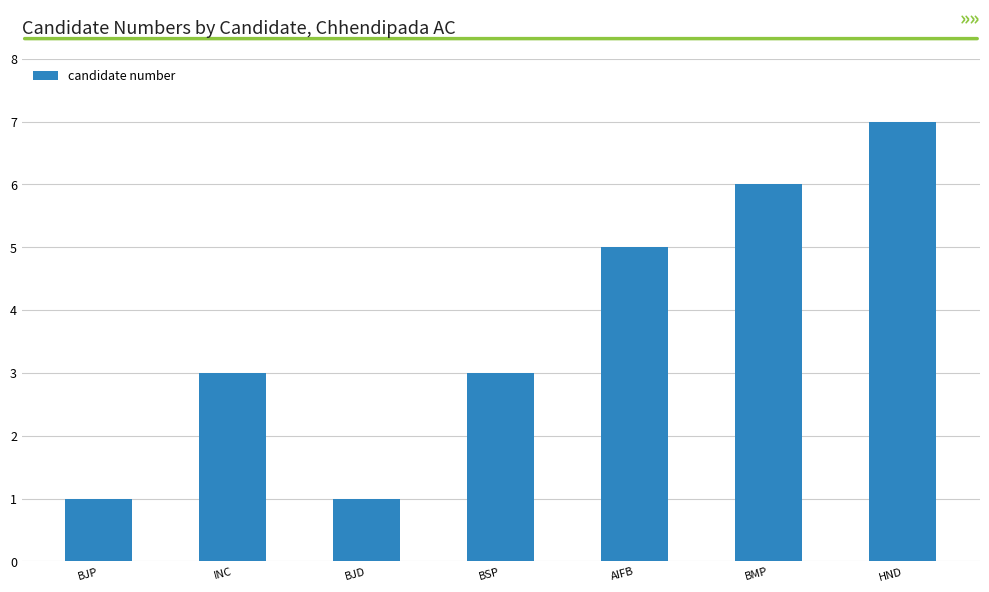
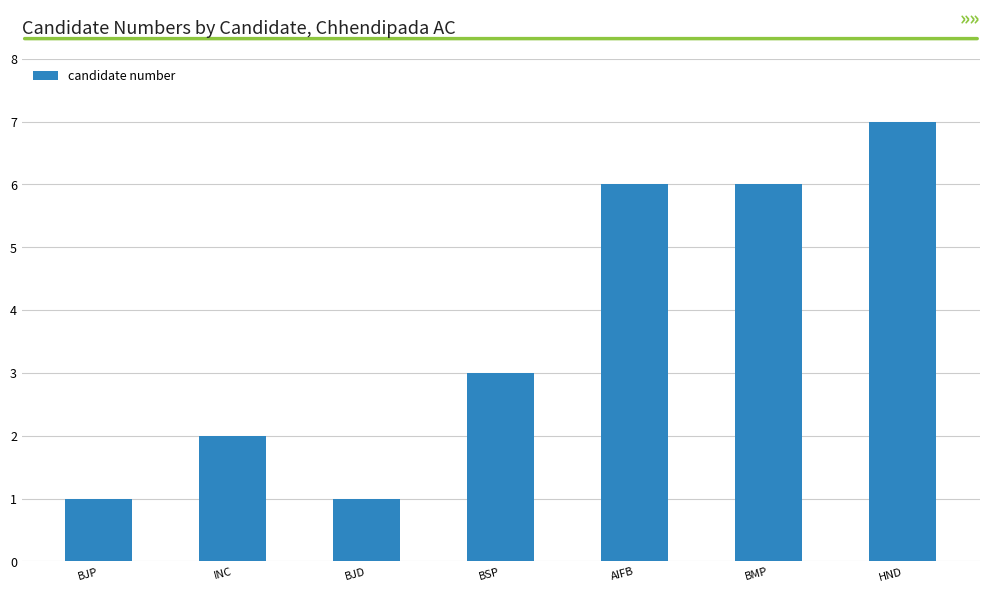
  {
    "BJP": 1,
-   "INC": 3,
+   "INC": 2,
    "BJD": 1,
    "BSP": 3,
-   "AIFB": 5,
+   "AIFB": 6,
    "BMP": 6,
    "HND": 7
  }
